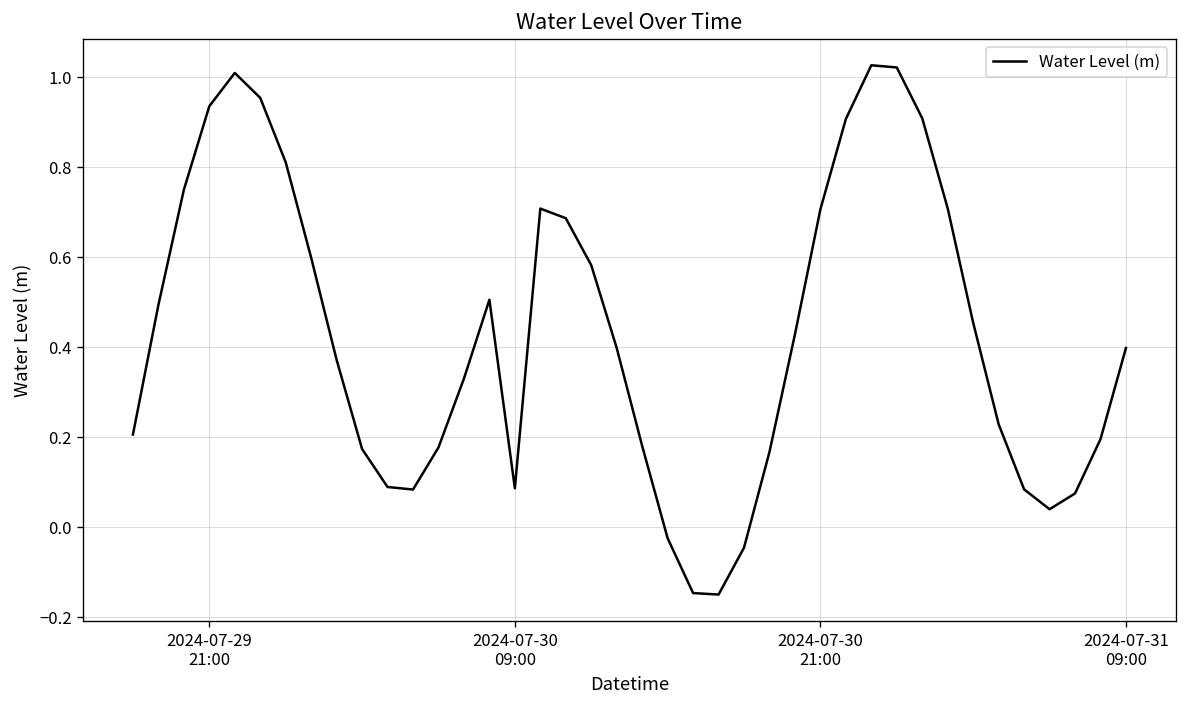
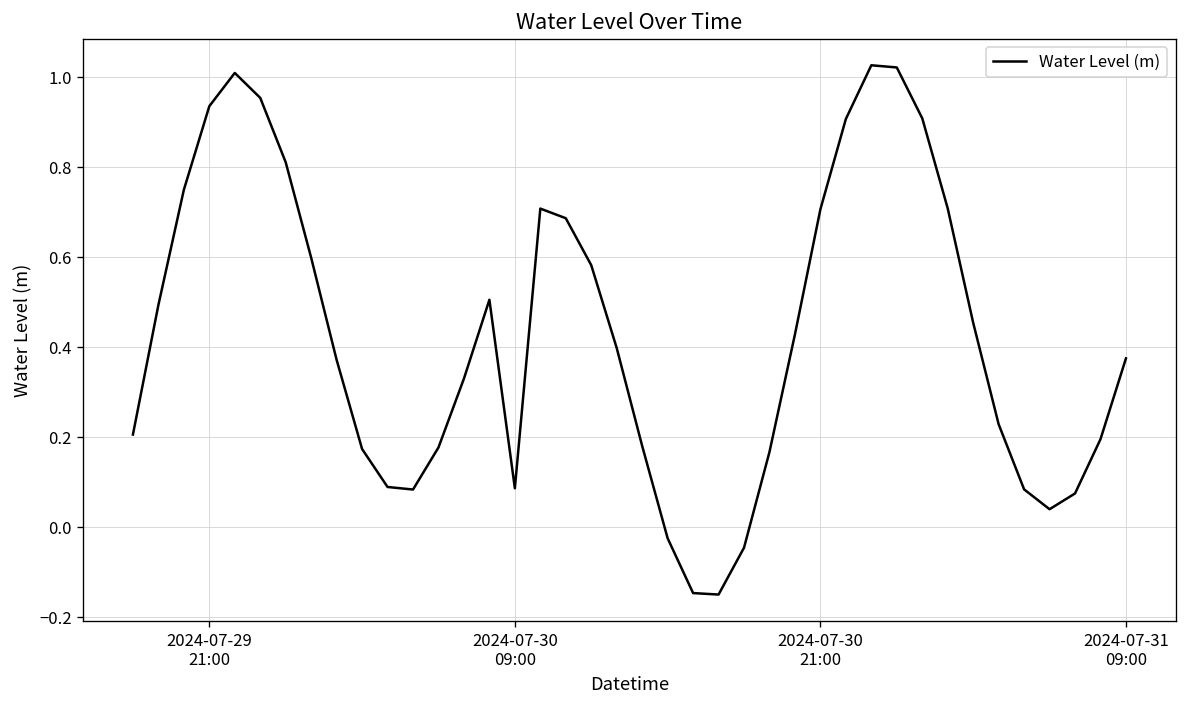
  {
    "2024-07-29 21:00": 0.94,
    "2024-07-30 09:00": 0.09,
    "2024-07-30 21:00": 0.71,
-   "2024-07-31 09:00": 0.40
+   "2024-07-31 09:00": 0.38
  }
